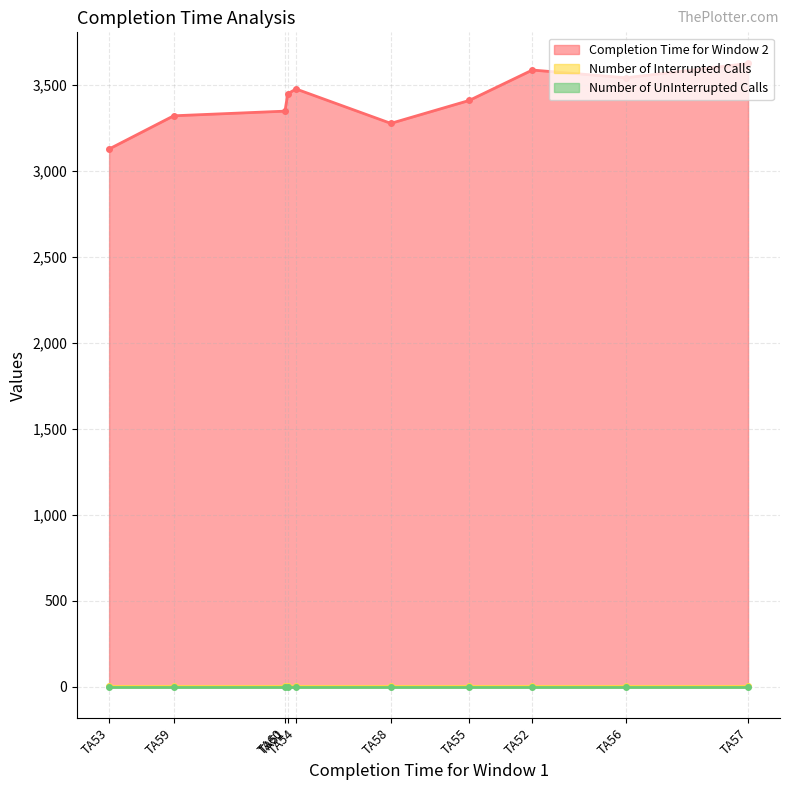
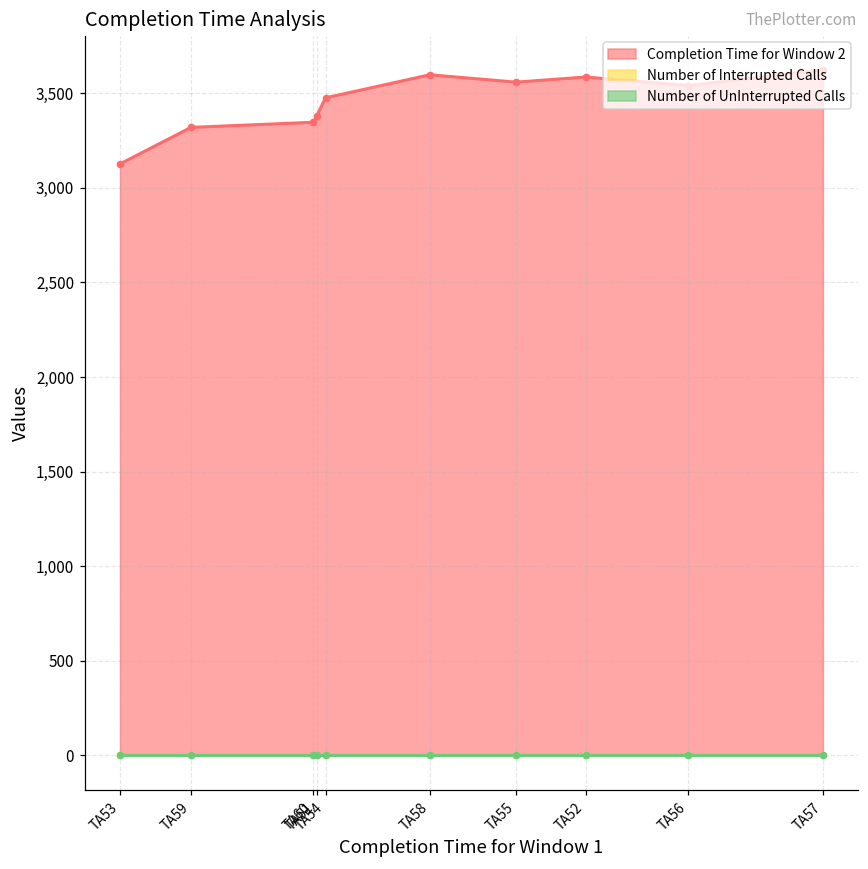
  {
    "Completion Time for Window 2": {
      "TA53": "3,130",
      "TA59": "3,320",
      "TA60": "3,350",
-     "TA51": "3,450",
+     "TA51": "3,380",
      "TA54": "3,480",
-     "TA58": "3,280",
-     "TA55": "3,410",
+     "TA58": "3,600",
+     "TA55": "3,560",
      "TA52": "3,590"
    }
  }
